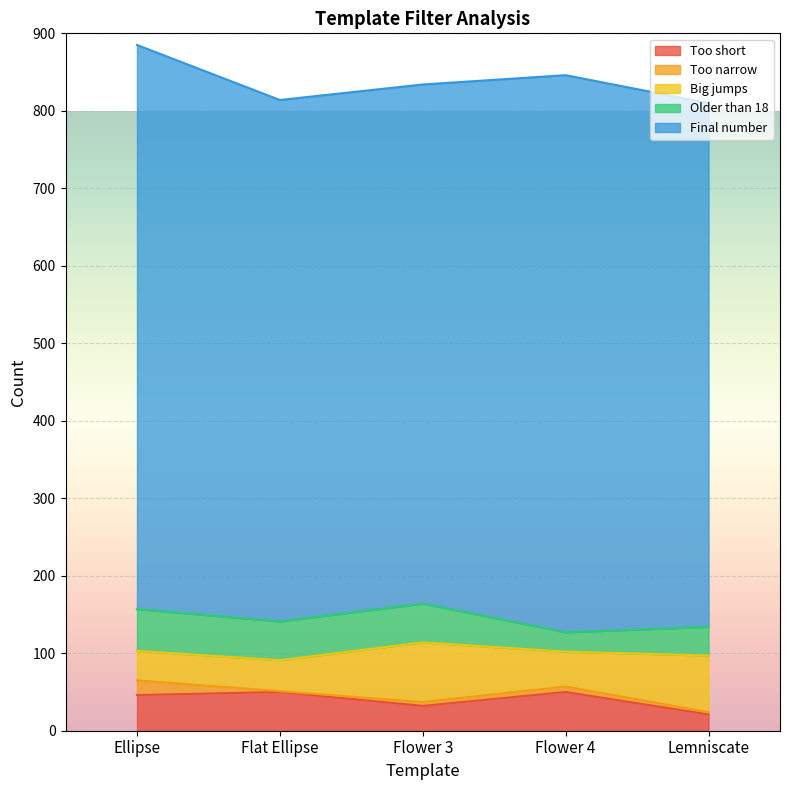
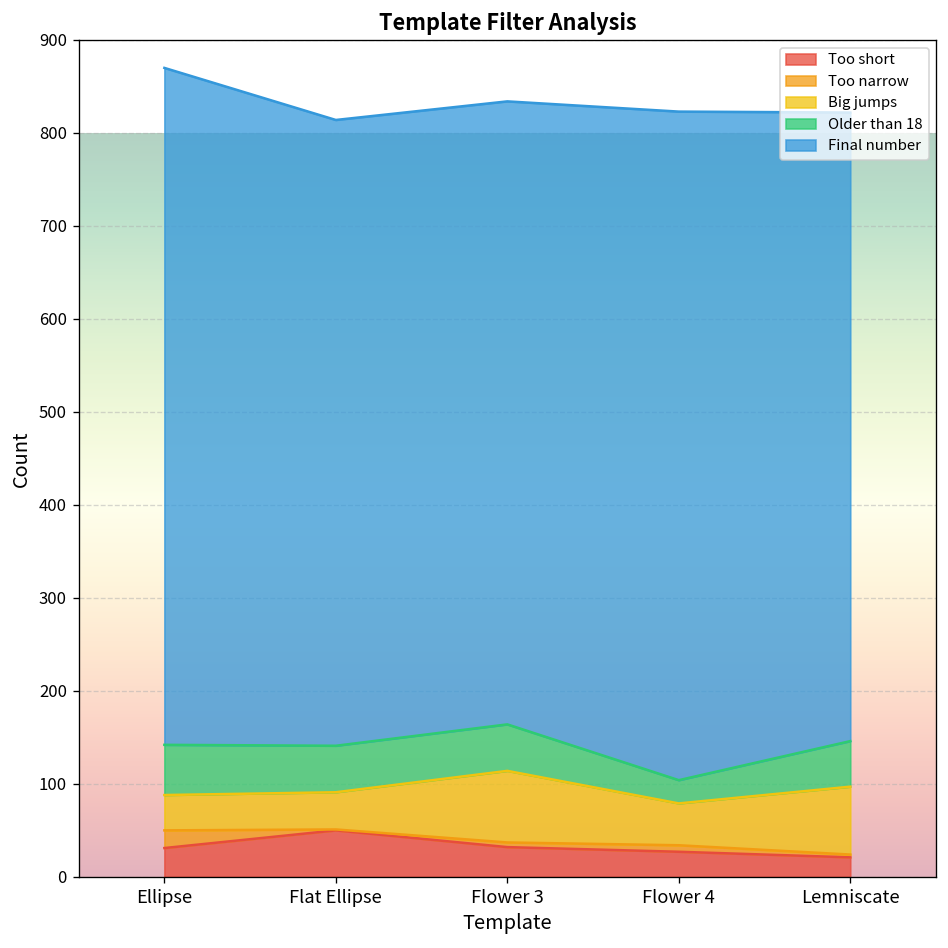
  {
    "Too short": {
-     "Ellipse": 50,
+     "Ellipse": 30,
      "Flower 3": 30,
-     "Flower 4": 50
+     "Flower 4": 30
    },
    "Older than 18": {
      "Ellipse": 50,
      "Flat Ellipse": 50,
      "Flower 3": 50,
      "Flower 4": 30,
-     "Lemniscate": 40
+     "Lemniscate": 50
    },
    "Final number": {
      "Ellipse": 730,
      "Flat Ellipse": 670,
      "Flower 3": 670,
      "Flower 4": 720
    }
  }
